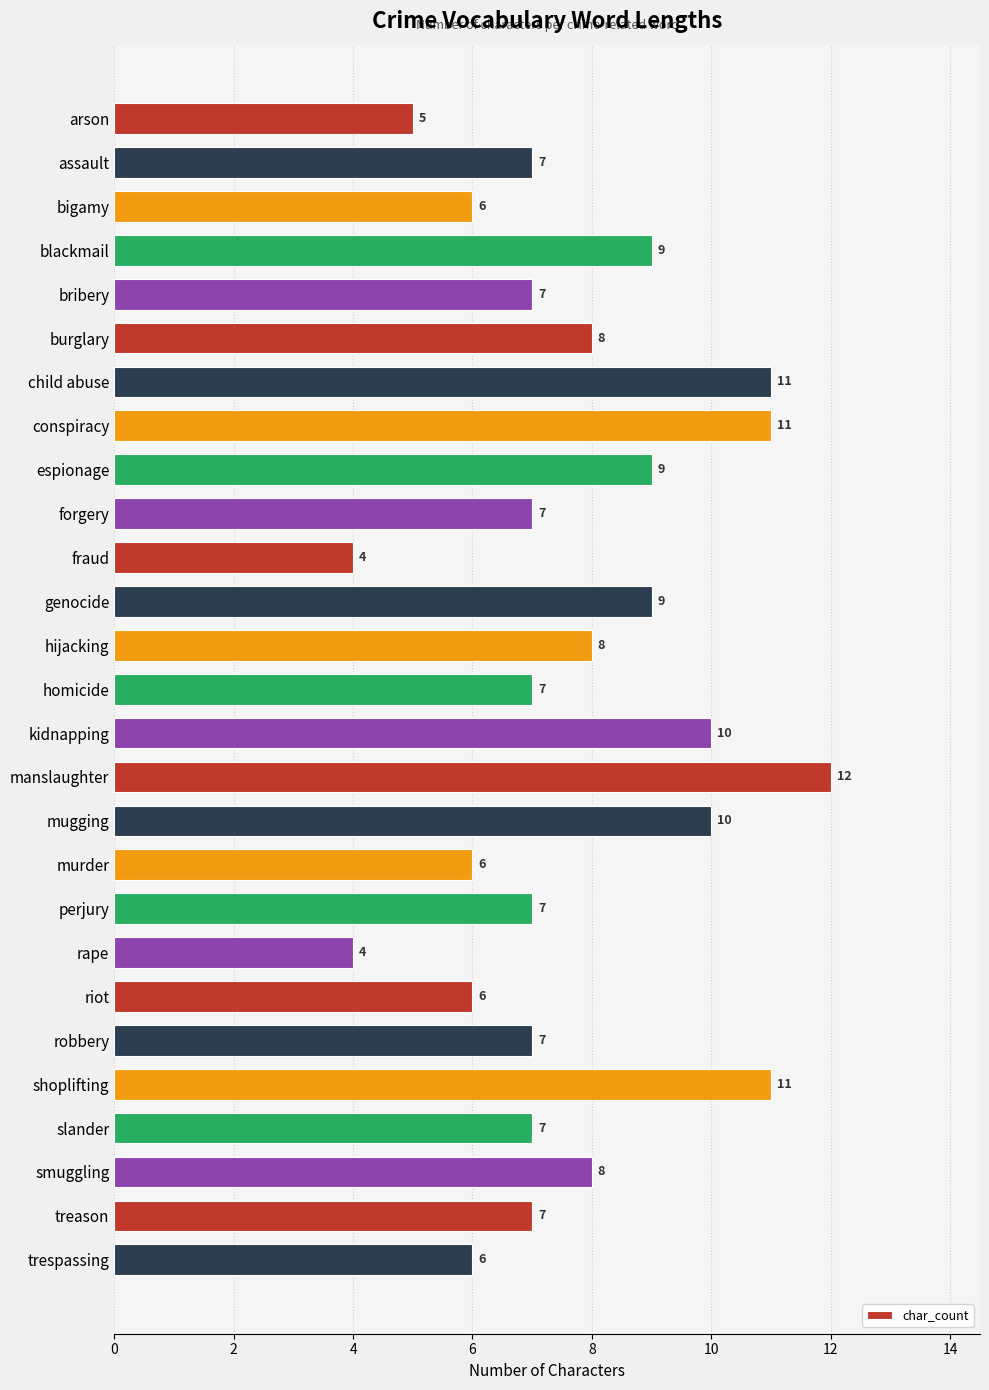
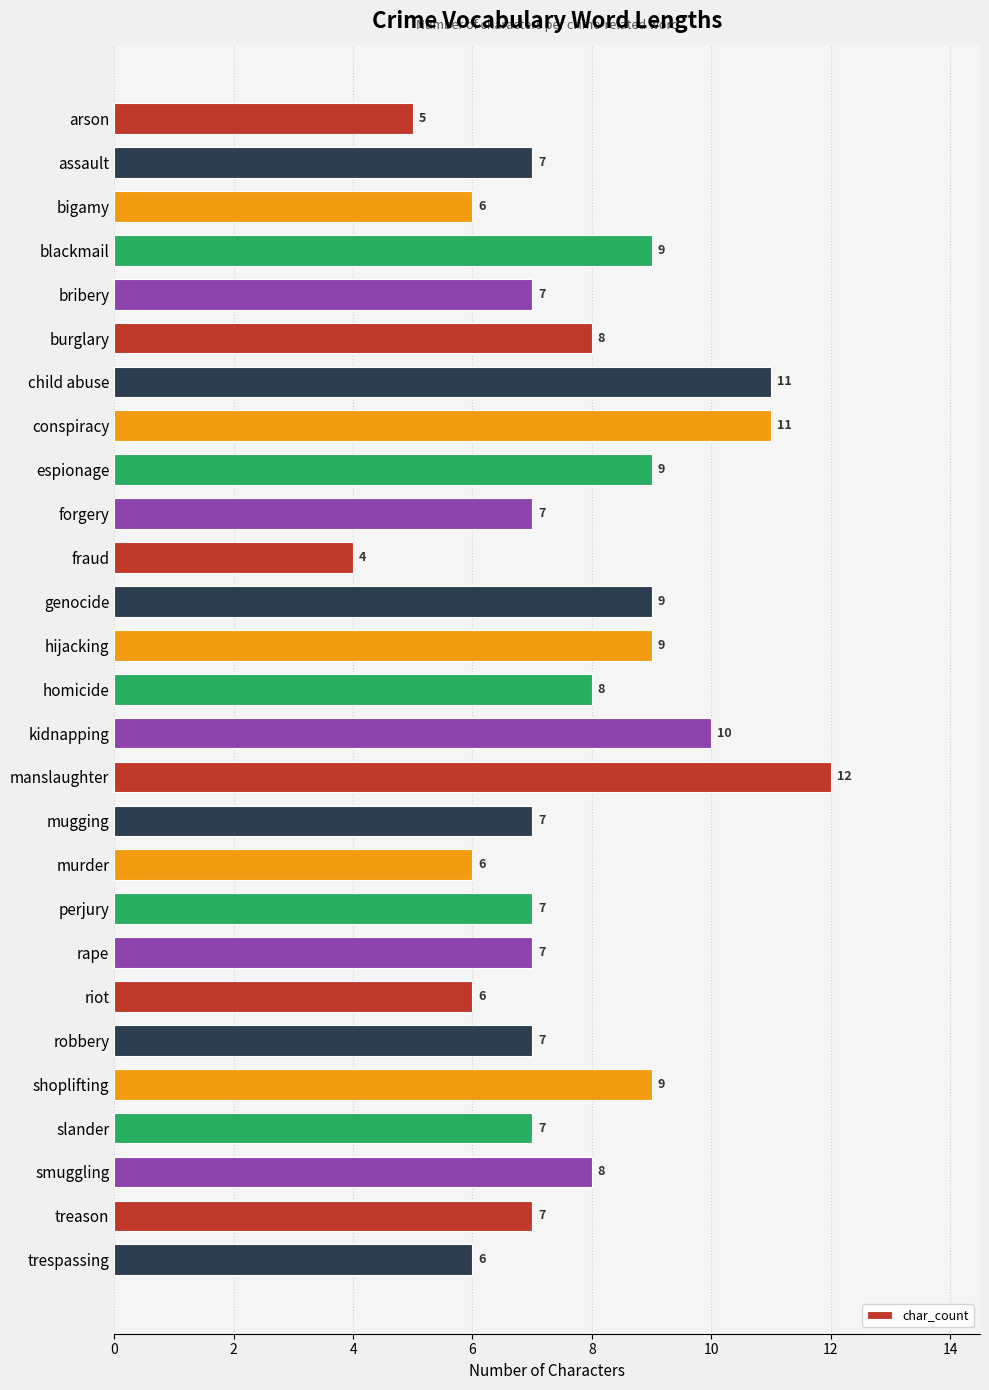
  {
    "arson": 5,
    "assault": 7,
    "bigamy": 6,
    "blackmail": 9,
    "bribery": 7,
    "burglary": 8,
    "child abuse": 11,
    "conspiracy": 11,
    "espionage": 9,
    "forgery": 7,
    "fraud": 4,
    "genocide": 9,
-   "hijacking": 8,
-   "homicide": 7,
+   "hijacking": 9,
+   "homicide": 8,
    "kidnapping": 10,
    "manslaughter": 12,
-   "mugging": 10,
+   "mugging": 7,
    "murder": 6,
    "perjury": 7,
-   "rape": 4,
+   "rape": 7,
    "riot": 6,
    "robbery": 7,
-   "shoplifting": 11,
+   "shoplifting": 9,
    "slander": 7,
    "smuggling": 8,
    "treason": 7,
    "trespassing": 6
  }
